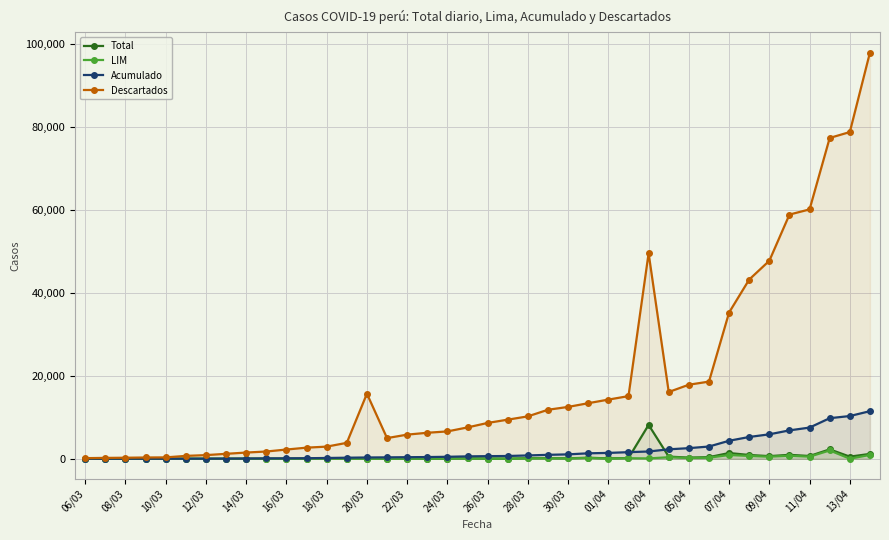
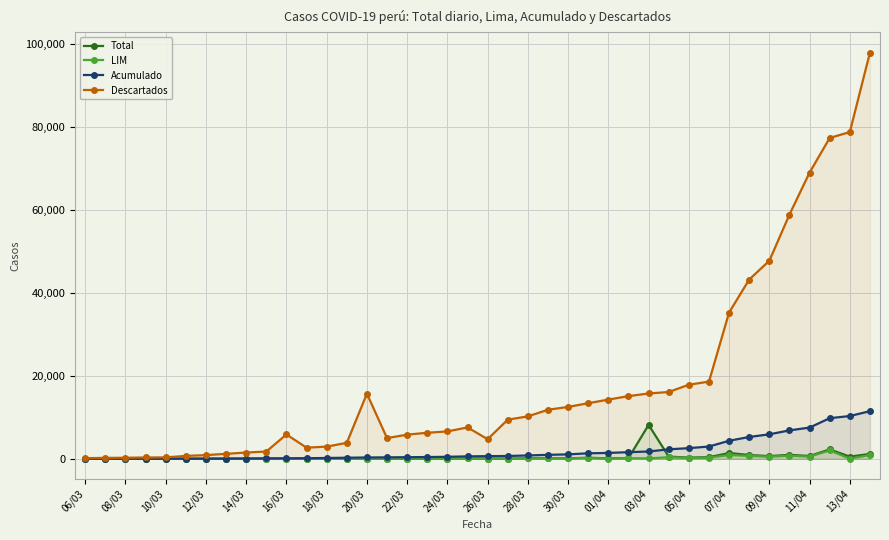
  {
    "Total": {
      "03/04": "8,000"
    },
    "LIM": {
      "03/04": "0"
    },
    "Acumulado": {
      "28/03": "1,000",
      "30/03": "1,000",
      "01/04": "1,000",
      "03/04": "2,000",
      "05/04": "3,000",
      "07/04": "4,000",
      "09/04": "6,000",
      "11/04": "8,000",
      "13/04": "10,000"
    },
    "Descartados": {
      "12/03": "1,000",
      "14/03": "2,000",
-     "16/03": "2,000",
+     "16/03": "6,000",
      "18/03": "3,000",
      "20/03": "16,000",
      "22/03": "6,000",
      "24/03": "7,000",
-     "26/03": "9,000",
+     "26/03": "5,000",
      "28/03": "10,000",
      "30/03": "13,000",
      "01/04": "14,000",
-     "03/04": "50,000",
+     "03/04": "16,000",
      "05/04": "18,000",
      "07/04": "35,000",
      "09/04": "48,000",
-     "11/04": "60,000",
+     "11/04": "69,000",
      "13/04": "79,000"
    }
  }
